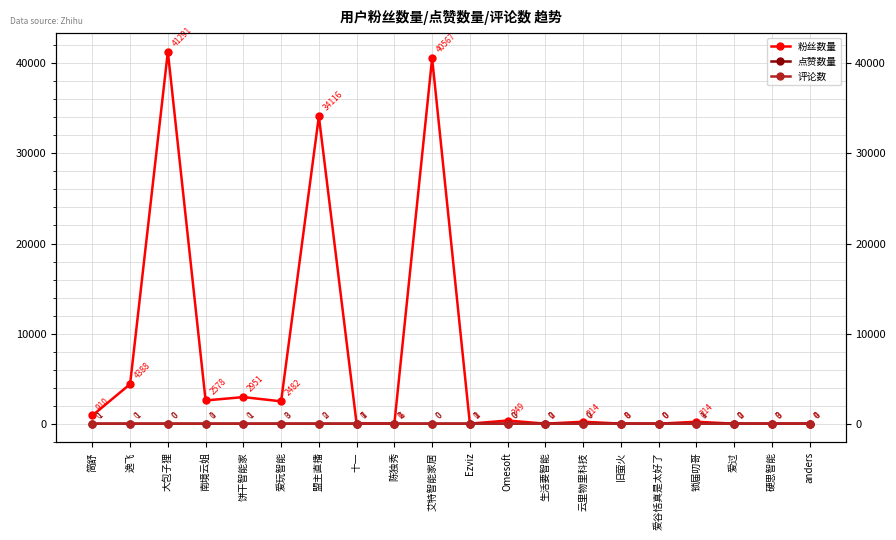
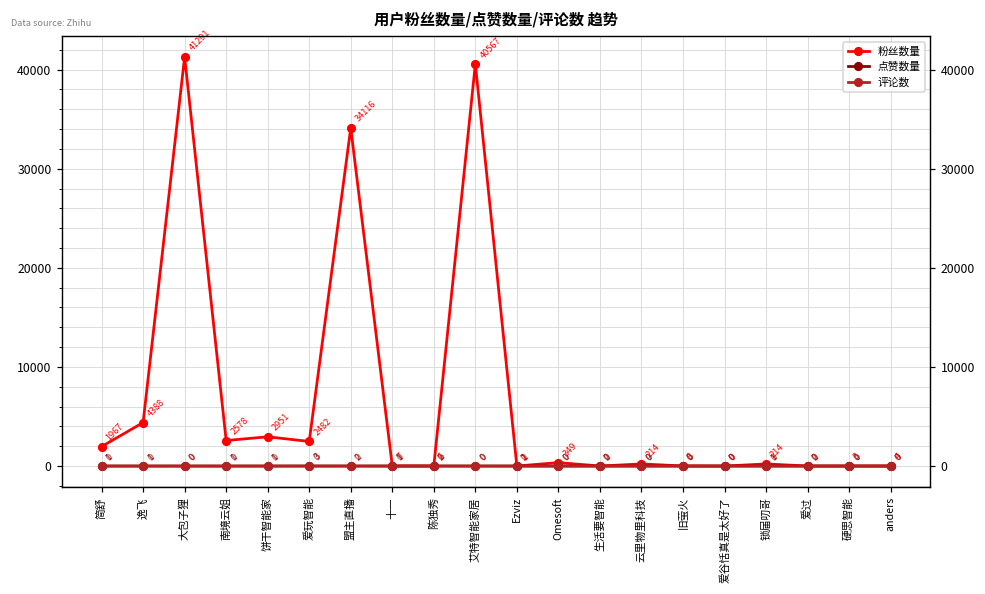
  {
    "粉丝数量": {
-     "简舒": 910,
+     "简舒": 1967,
      "逸飞": 4388,
      "大包子狸": 41291,
      "南境云姐": 2578,
      "饼干智能家": 2951,
      "爱玩智能": 2482,
      "盟主直播": 34116,
      "艾特智能家居": 40567
    }
  }
